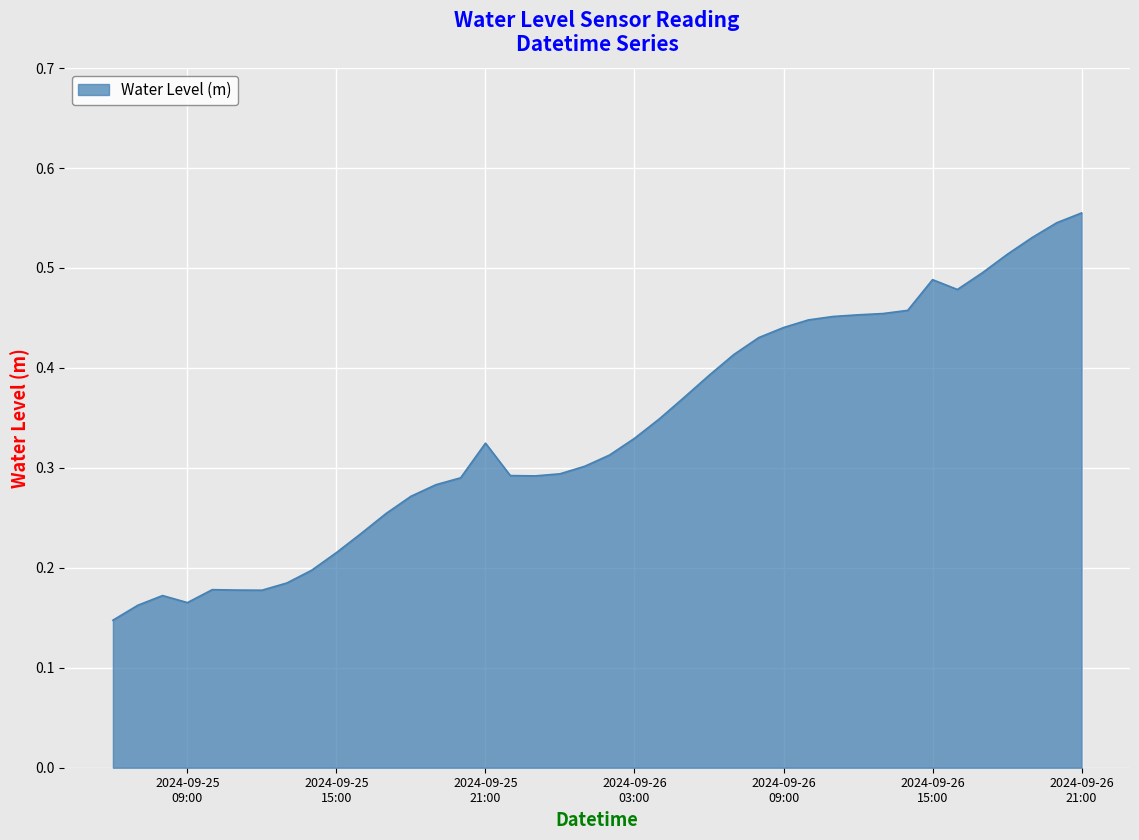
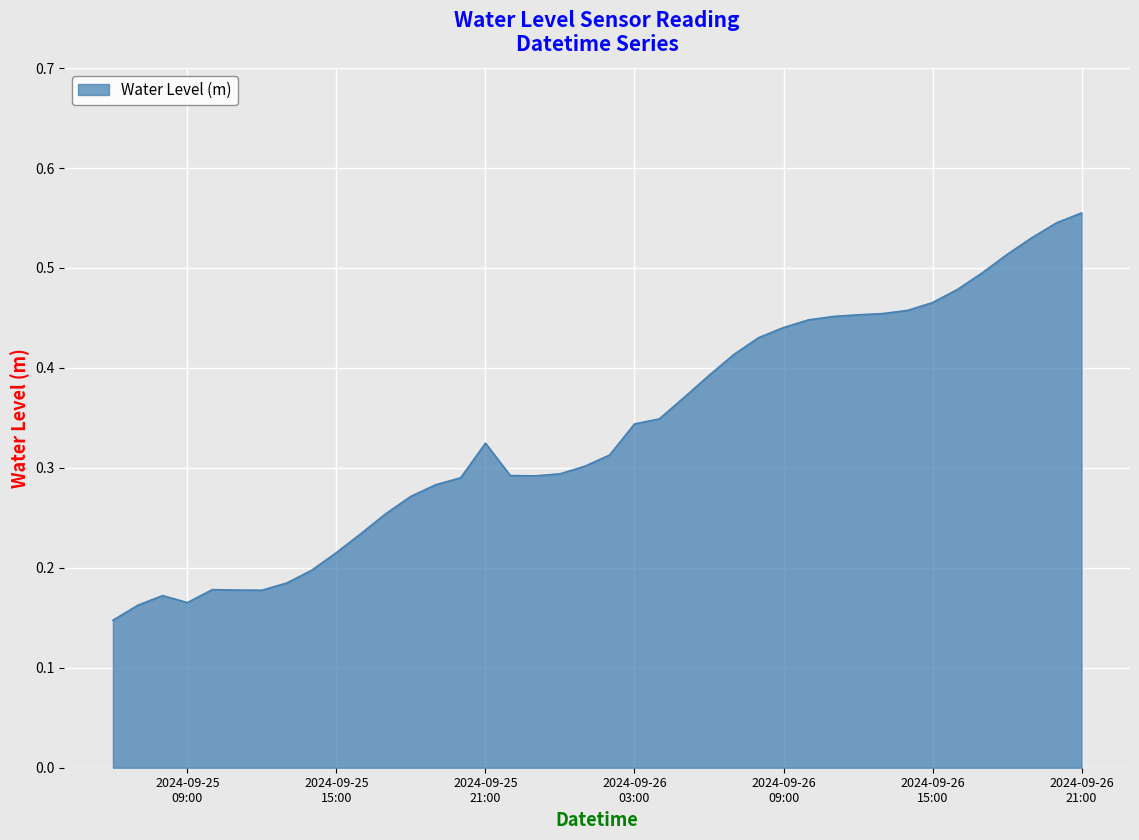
  {
    "2024-09-25 09:00": 0.17,
    "2024-09-25 15:00": 0.22,
    "2024-09-25 21:00": 0.32,
-   "2024-09-26 03:00": 0.33,
+   "2024-09-26 03:00": 0.34,
    "2024-09-26 09:00": 0.44,
-   "2024-09-26 15:00": 0.49,
+   "2024-09-26 15:00": 0.47,
    "2024-09-26 21:00": 0.56
  }
